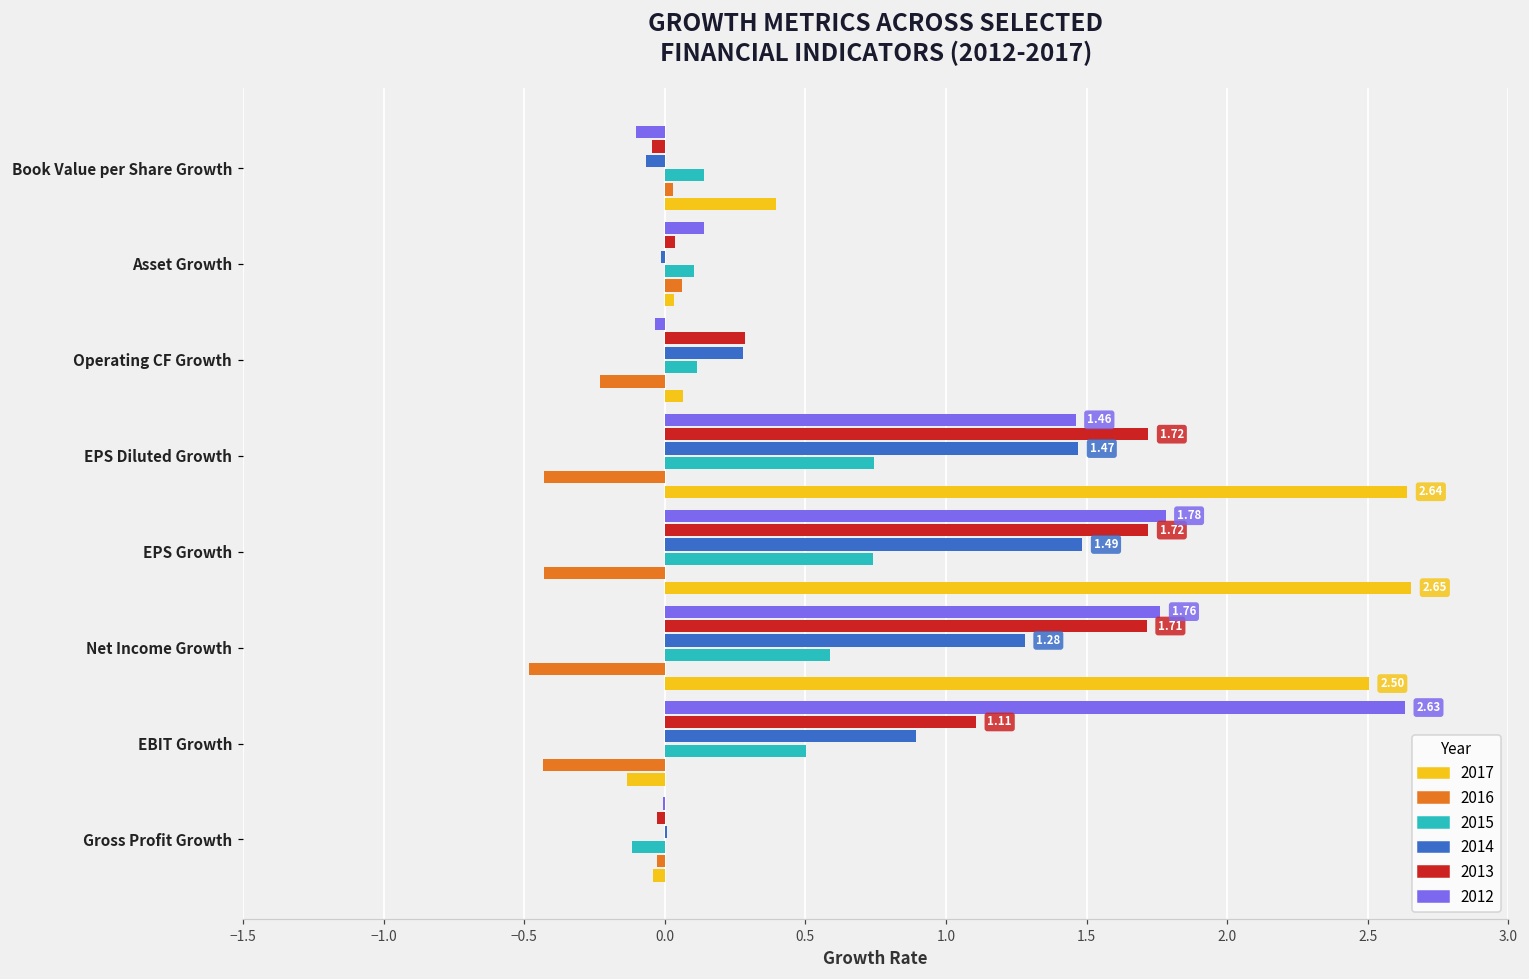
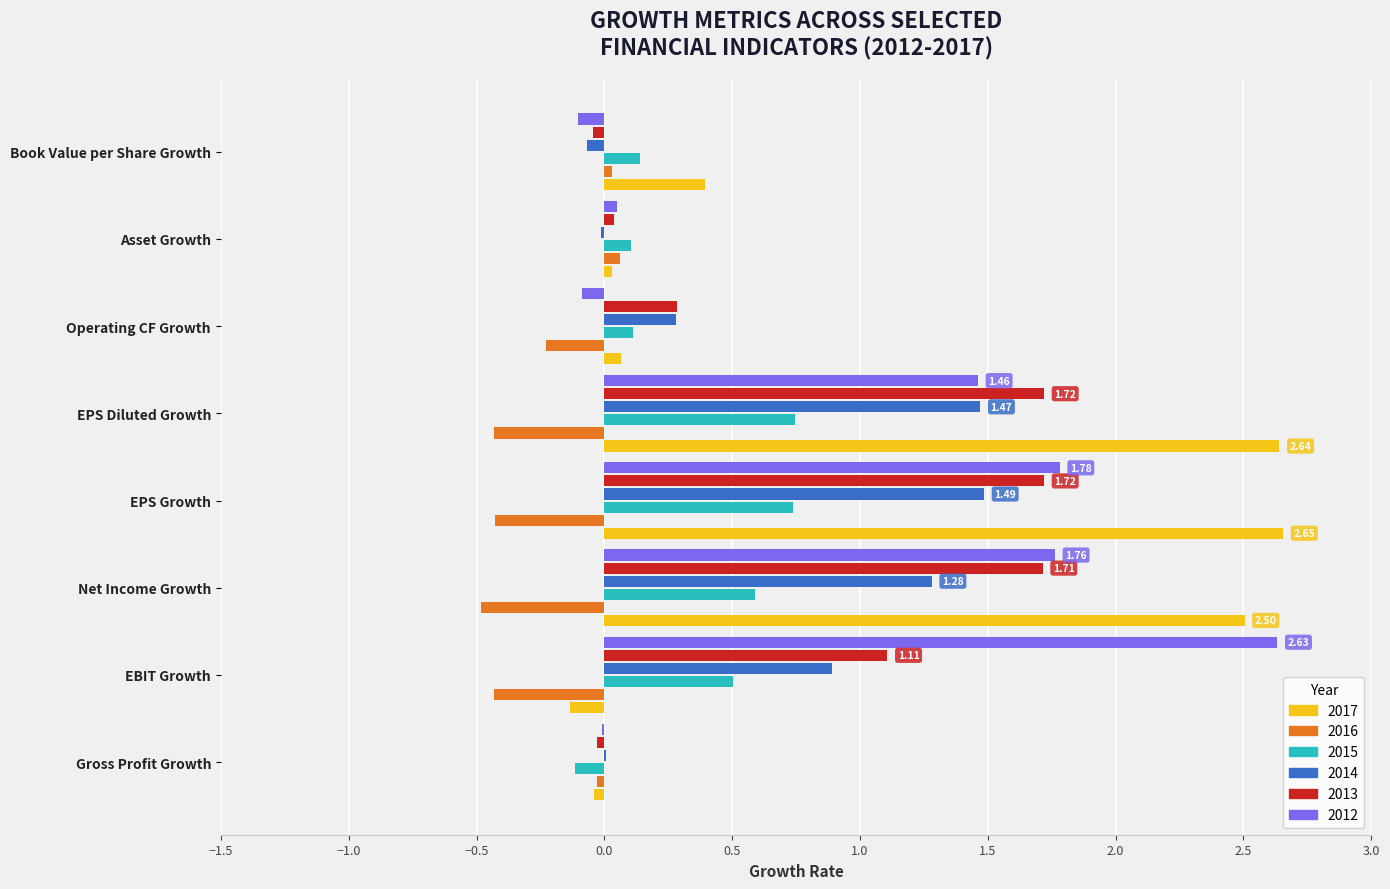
  {
    "2017": {
      "Book Value per Share Growth": 0.39,
      "Asset Growth": 0.03,
      "Operating CF Growth": 0.06,
      "EBIT Growth": -0.13,
      "Gross Profit Growth": -0.04
    },
    "2016": {
      "Book Value per Share Growth": 0.03,
      "Asset Growth": 0.06,
      "Operating CF Growth": -0.23,
      "EPS Diluted Growth": -0.43,
      "EPS Growth": -0.43,
      "Net Income Growth": -0.48,
      "EBIT Growth": -0.43,
      "Gross Profit Growth": -0.03
    },
    "2015": {
      "Book Value per Share Growth": 0.14,
      "Asset Growth": 0.10,
      "Operating CF Growth": 0.11,
      "EPS Diluted Growth": 0.74,
      "EPS Growth": 0.74,
      "Net Income Growth": 0.59,
      "EBIT Growth": 0.50,
      "Gross Profit Growth": -0.12
    },
    "2014": {
      "Book Value per Share Growth": -0.07,
      "Asset Growth": -0.01,
      "Operating CF Growth": 0.28,
      "EBIT Growth": 0.89
    },
    "2013": {
      "Book Value per Share Growth": -0.05,
      "Asset Growth": 0.04,
      "Operating CF Growth": 0.28,
      "Gross Profit Growth": -0.03
    },
    "2012": {
      "Book Value per Share Growth": -0.10,
-     "Asset Growth": 0.14,
-     "Operating CF Growth": -0.04
+     "Asset Growth": 0.05,
+     "Operating CF Growth": -0.09
    }
  }
